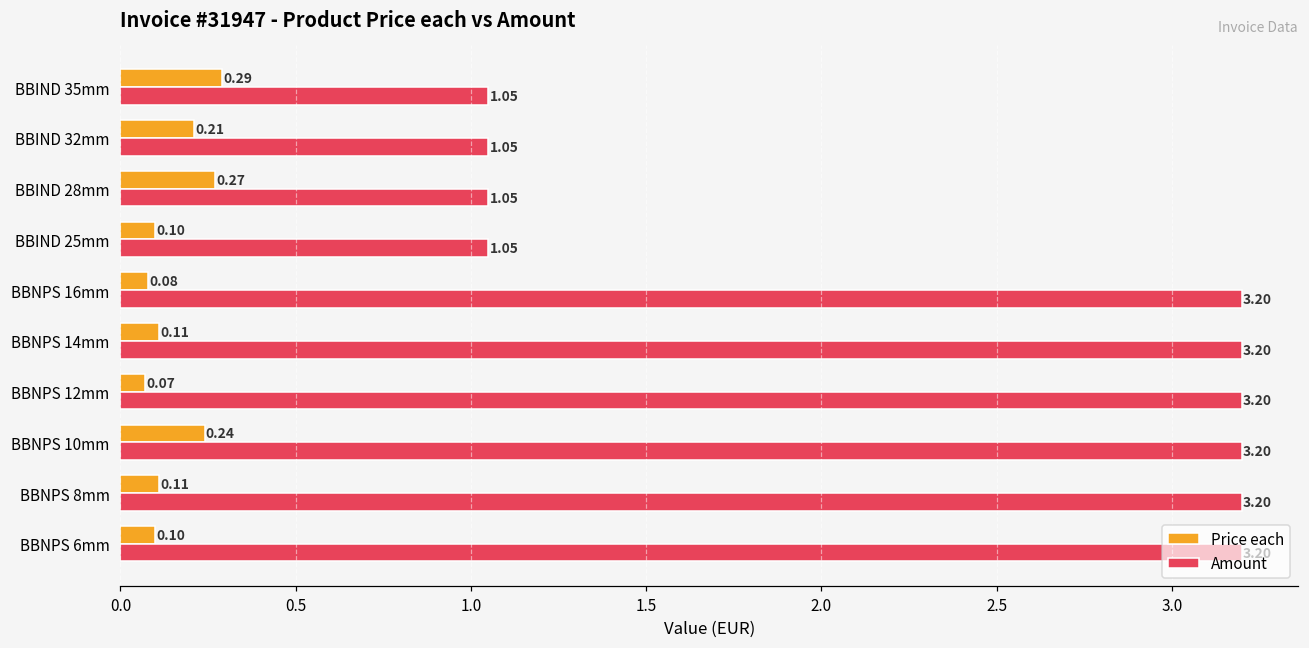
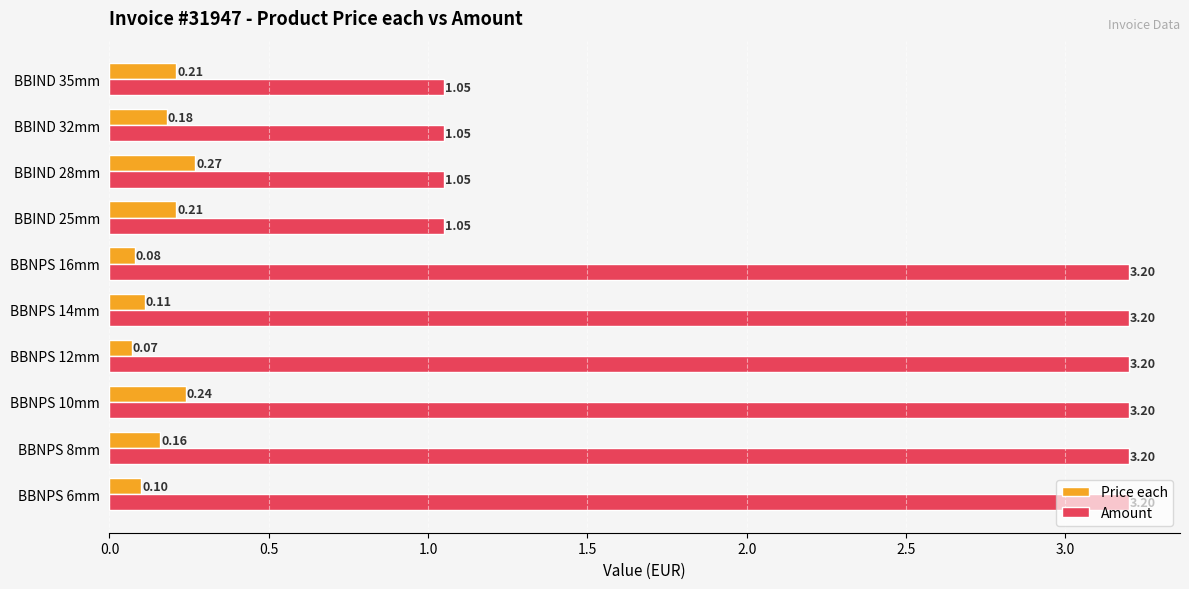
  {
    "Price each": {
-     "BBIND 35mm": 0.29,
-     "BBIND 32mm": 0.21,
+     "BBIND 35mm": 0.21,
+     "BBIND 32mm": 0.18,
      "BBIND 28mm": 0.27,
-     "BBIND 25mm": 0.10,
+     "BBIND 25mm": 0.21,
      "BBNPS 16mm": 0.08,
      "BBNPS 14mm": 0.11,
      "BBNPS 12mm": 0.07,
      "BBNPS 10mm": 0.24,
-     "BBNPS 8mm": 0.11,
+     "BBNPS 8mm": 0.16,
      "BBNPS 6mm": 0.10
    },
    "Amount": {
      "BBIND 35mm": 1.05,
      "BBIND 32mm": 1.05,
      "BBIND 28mm": 1.05,
      "BBIND 25mm": 1.05,
      "BBNPS 16mm": 3.20,
      "BBNPS 14mm": 3.20,
      "BBNPS 12mm": 3.20,
      "BBNPS 10mm": 3.20,
      "BBNPS 8mm": 3.20
    }
  }
